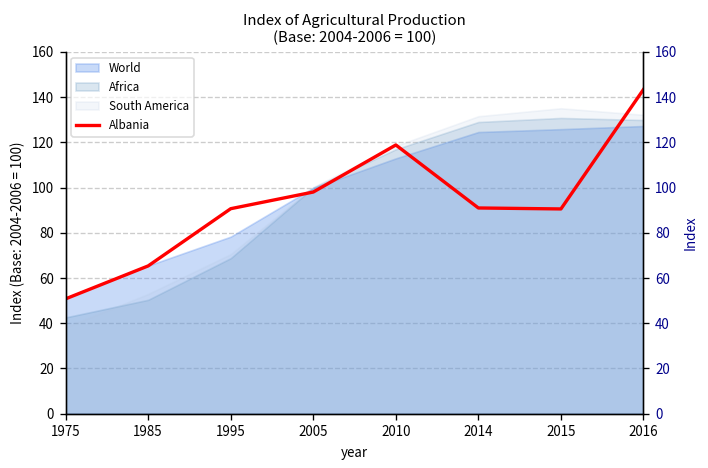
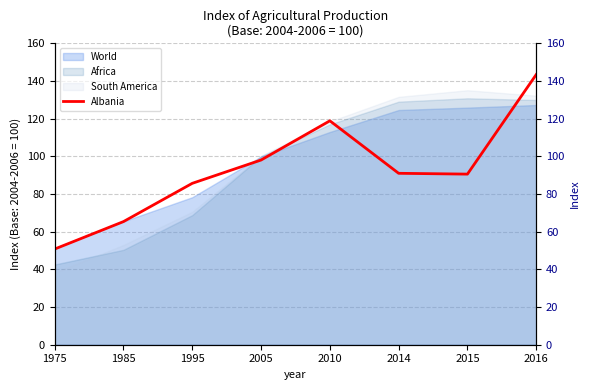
  {
    "Albania": {
-     "1995": 91,
+     "1995": 86,
      "2005": 98,
      "2014": 91,
      "2015": 91,
      "2016": 143
    }
  }
